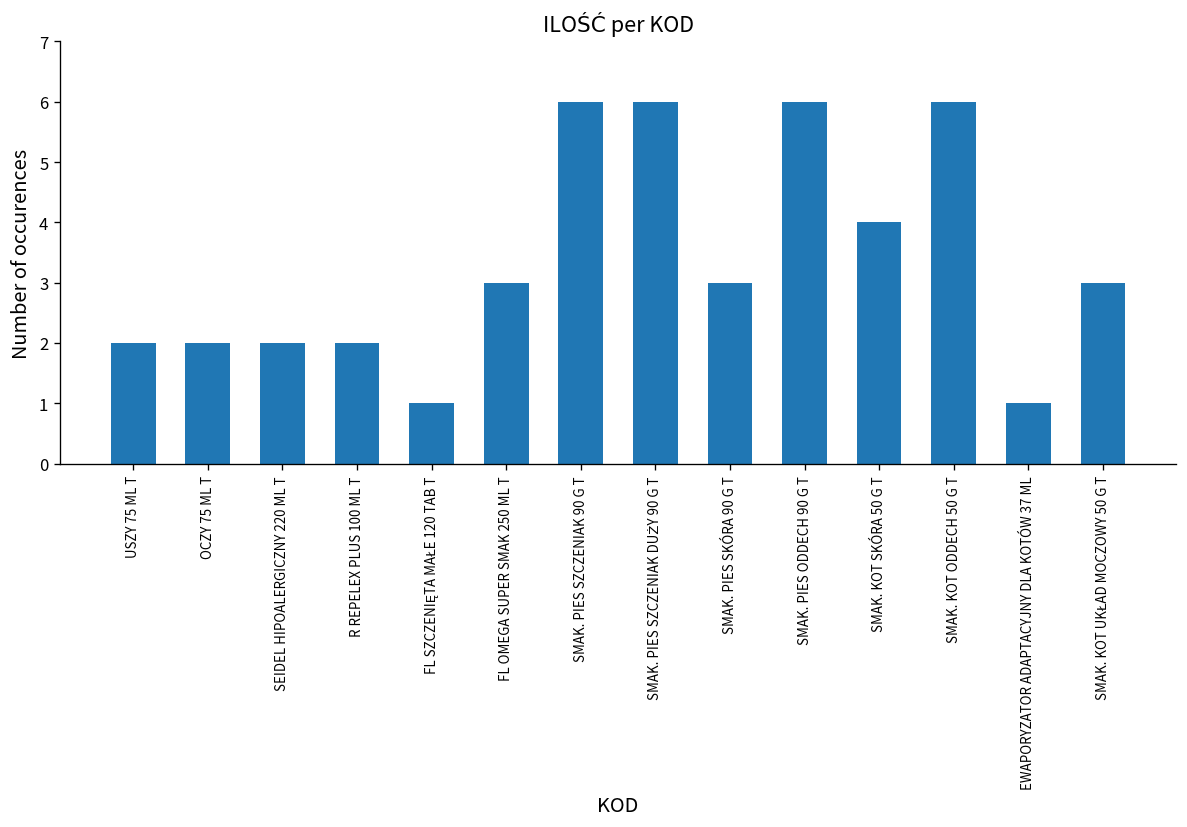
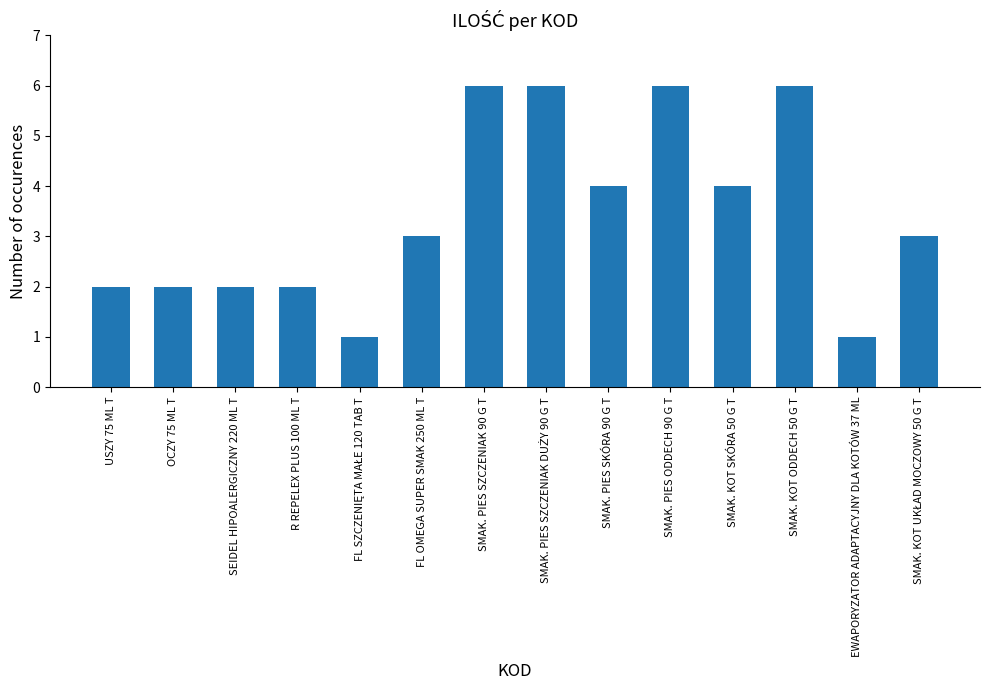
  {
    "USZY 75 ML T": 2,
    "OCZY 75 ML T": 2,
    "SEIDEL HIPOALERGICZNY 220 ML T": 2,
    "R REPELEX PLUS 100 ML T": 2,
    "FL SZCZENIĘTA MAŁE 120 TAB T": 1,
    "FL OMEGA SUPER SMAK 250 ML T": 3,
    "SMAK. PIES SZCZENIAK 90 G T": 6,
    "SMAK. PIES SZCZENIAK DUŻY 90 G T": 6,
-   "SMAK. PIES SKÓRA 90 G T": 3,
+   "SMAK. PIES SKÓRA 90 G T": 4,
    "SMAK. PIES ODDECH 90 G T": 6,
    "SMAK. KOT SKÓRA 50 G T": 4,
    "SMAK. KOT ODDECH 50 G T": 6,
    "EWAPORYZATOR ADAPTACYJNY DLA KOTÓW 37 ML": 1,
    "SMAK. KOT UKŁAD MOCZOWY 50 G T": 3
  }
